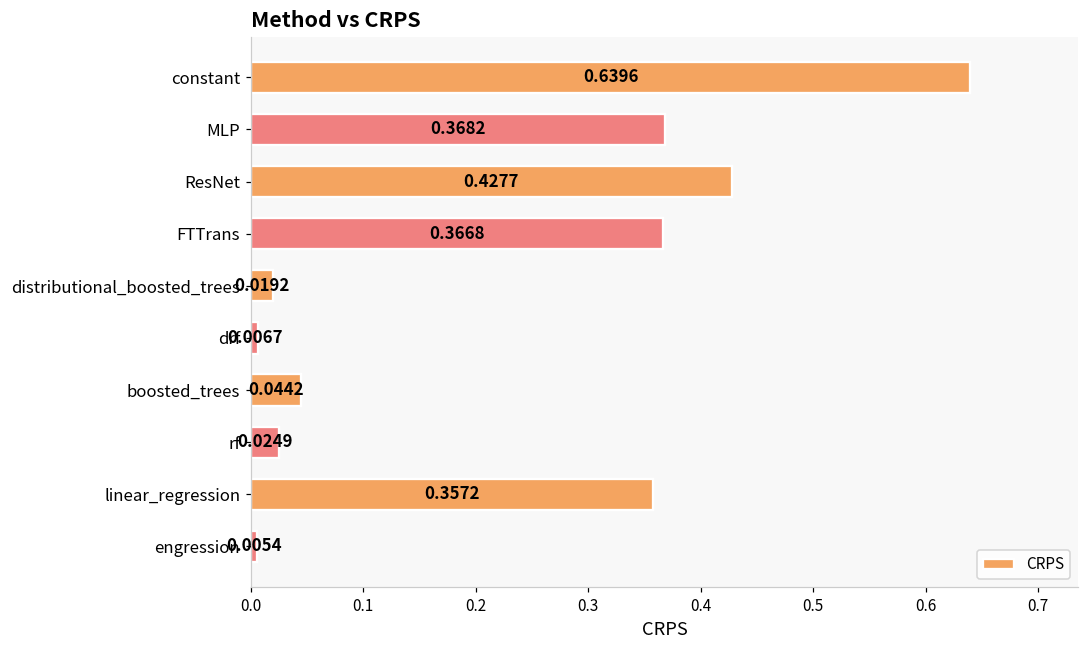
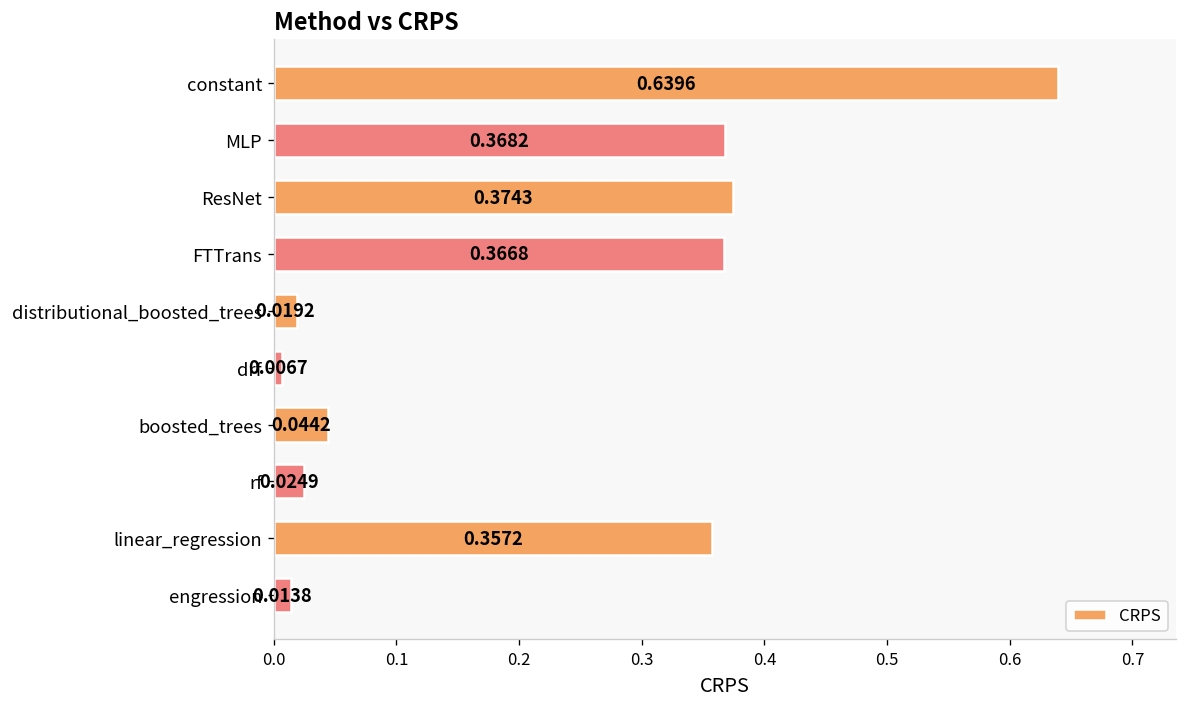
  {
    "constant": 0.6396,
    "MLP": 0.3682,
-   "ResNet": 0.4277,
+   "ResNet": 0.3743,
    "FTTrans": 0.3668,
    "distributional_boosted_trees": 0.0192,
    "drf": 0.0067,
    "boosted_trees": 0.0442,
    "rf": 0.0249,
    "linear_regression": 0.3572,
-   "engression": 0.0054
+   "engression": 0.0138
  }
